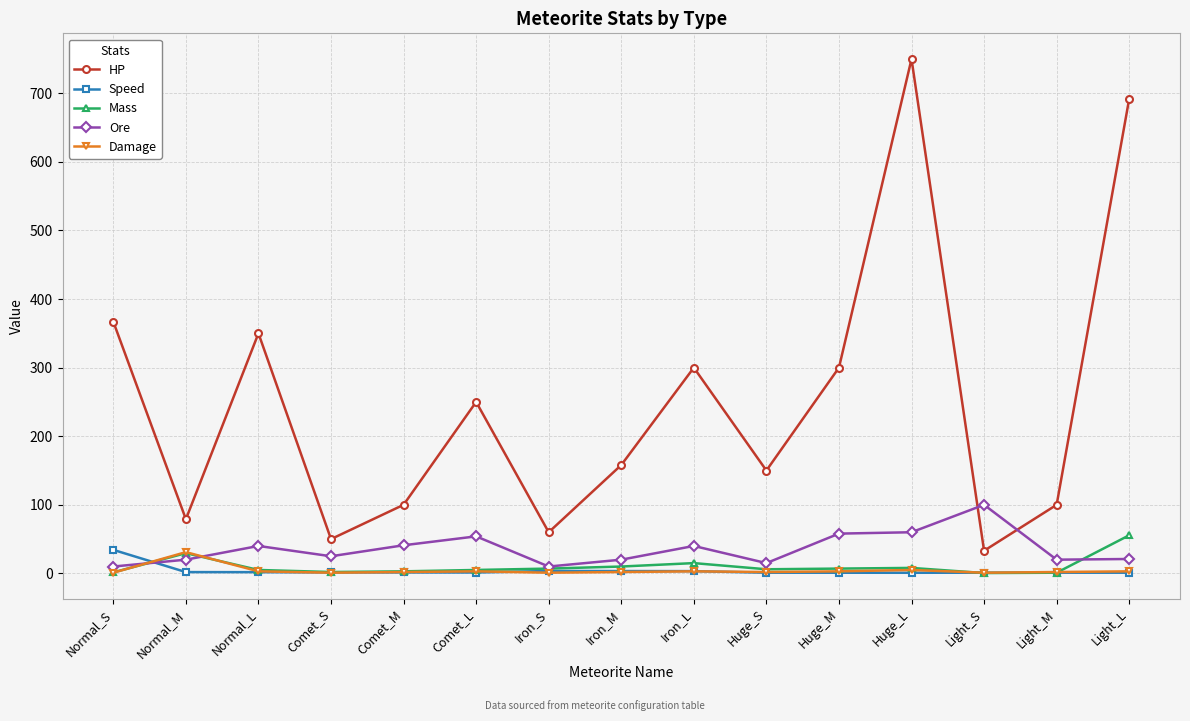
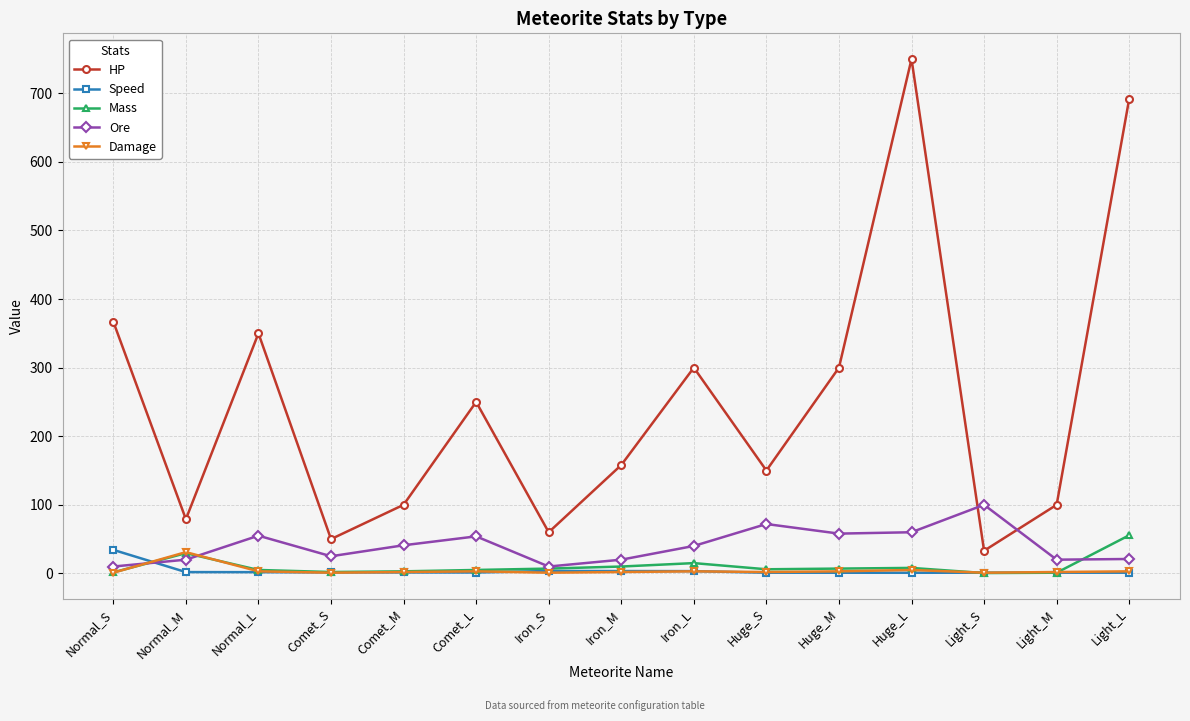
  {
    "HP": {
      "Normal_S": 370,
      "Normal_M": 80,
      "Normal_L": 350,
      "Comet_S": 50,
      "Comet_M": 100,
      "Comet_L": 250,
      "Iron_S": 60,
      "Iron_M": 160,
      "Iron_L": 300,
      "Huge_S": 150,
      "Huge_M": 300,
      "Huge_L": 750,
      "Light_S": 30,
      "Light_M": 100,
      "Light_L": 690
    },
    "Speed": {
      "Normal_S": 30,
      "Normal_M": 0,
      "Huge_L": 0
    },
    "Mass": {
      "Iron_M": 10,
      "Iron_L": 20,
      "Huge_S": 10,
      "Huge_M": 10,
      "Light_L": 60
    },
    "Ore": {
      "Normal_S": 10,
      "Normal_M": 20,
-     "Normal_L": 40,
+     "Normal_L": 60,
      "Comet_S": 30,
      "Comet_M": 40,
      "Comet_L": 50,
      "Iron_M": 20,
      "Iron_L": 40,
-     "Huge_S": 20,
+     "Huge_S": 70,
      "Huge_M": 60,
      "Huge_L": 60,
      "Light_S": 100,
      "Light_M": 20,
      "Light_L": 20
    }
  }
